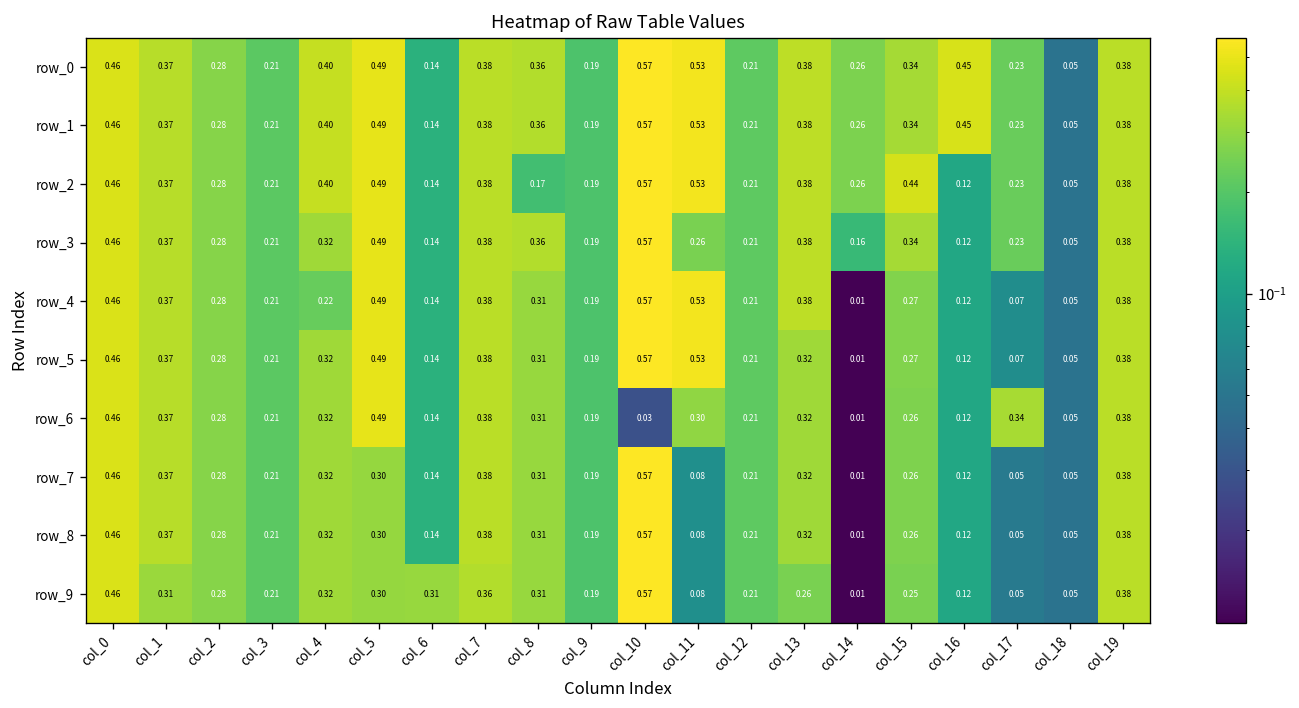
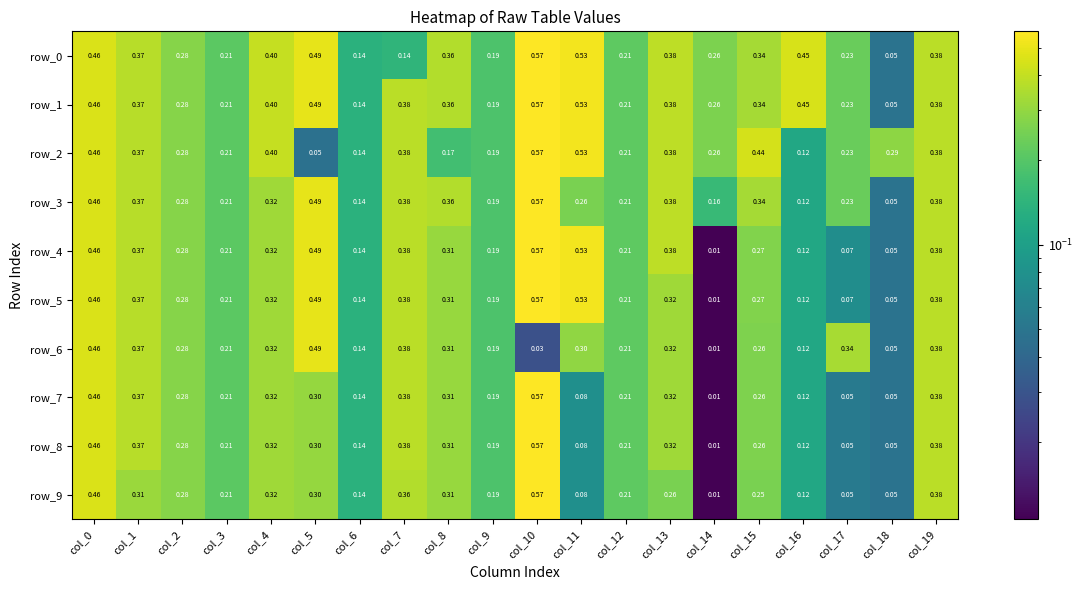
  {
    "row_0": {
      "col_0": 0.46,
      "col_1": 0.37,
      "col_2": 0.28,
      "col_3": 0.21,
      "col_4": 0.40,
      "col_5": 0.49,
      "col_6": 0.14,
-     "col_7": 0.38,
+     "col_7": 0.14,
      "col_8": 0.36,
      "col_9": 0.19,
      "col_10": 0.57,
      "col_11": 0.53,
      "col_12": 0.21,
      "col_13": 0.38,
      "col_14": 0.26,
      "col_15": 0.34,
      "col_16": 0.45,
      "col_17": 0.23,
      "col_18": 0.05,
      "col_19": 0.38
    },
    "row_1": {
      "col_0": 0.46,
      "col_1": 0.37,
      "col_2": 0.28,
      "col_3": 0.21,
      "col_4": 0.40,
      "col_5": 0.49,
      "col_6": 0.14,
      "col_7": 0.38,
      "col_8": 0.36,
      "col_9": 0.19,
      "col_10": 0.57,
      "col_11": 0.53,
      "col_12": 0.21,
      "col_13": 0.38,
      "col_14": 0.26,
      "col_15": 0.34,
      "col_16": 0.45,
      "col_17": 0.23,
      "col_18": 0.05,
      "col_19": 0.38
    },
    "row_2": {
      "col_0": 0.46,
      "col_1": 0.37,
      "col_2": 0.28,
      "col_3": 0.21,
      "col_4": 0.40,
-     "col_5": 0.49,
+     "col_5": 0.05,
      "col_6": 0.14,
      "col_7": 0.38,
      "col_8": 0.17,
      "col_9": 0.19,
      "col_10": 0.57,
      "col_11": 0.53,
      "col_12": 0.21,
      "col_13": 0.38,
      "col_14": 0.26,
      "col_15": 0.44,
      "col_16": 0.12,
      "col_17": 0.23,
-     "col_18": 0.05,
+     "col_18": 0.29,
      "col_19": 0.38
    },
    "row_3": {
      "col_0": 0.46,
      "col_1": 0.37,
      "col_2": 0.28,
      "col_3": 0.21,
      "col_4": 0.32,
      "col_5": 0.49,
      "col_6": 0.14,
      "col_7": 0.38,
      "col_8": 0.36,
      "col_9": 0.19,
      "col_10": 0.57,
      "col_11": 0.26,
      "col_12": 0.21,
      "col_13": 0.38,
      "col_14": 0.16,
      "col_15": 0.34,
      "col_16": 0.12,
      "col_17": 0.23,
      "col_18": 0.05,
      "col_19": 0.38
    },
    "row_4": {
      "col_0": 0.46,
      "col_1": 0.37,
      "col_2": 0.28,
      "col_3": 0.21,
-     "col_4": 0.22,
+     "col_4": 0.32,
      "col_5": 0.49,
      "col_6": 0.14,
      "col_7": 0.38,
      "col_8": 0.31,
      "col_9": 0.19,
      "col_10": 0.57,
      "col_11": 0.53,
      "col_12": 0.21,
      "col_13": 0.38,
      "col_14": 0.01,
      "col_15": 0.27,
      "col_16": 0.12,
      "col_17": 0.07,
      "col_18": 0.05,
      "col_19": 0.38
    },
    "row_5": {
      "col_0": 0.46,
      "col_1": 0.37,
      "col_2": 0.28,
      "col_3": 0.21,
      "col_4": 0.32,
      "col_5": 0.49,
      "col_6": 0.14,
      "col_7": 0.38,
      "col_8": 0.31,
      "col_9": 0.19,
      "col_10": 0.57,
      "col_11": 0.53,
      "col_12": 0.21,
      "col_13": 0.32,
      "col_14": 0.01,
      "col_15": 0.27,
      "col_16": 0.12,
      "col_17": 0.07,
      "col_18": 0.05,
      "col_19": 0.38
    },
    "row_6": {
      "col_0": 0.46,
      "col_1": 0.37,
      "col_2": 0.28,
      "col_3": 0.21,
      "col_4": 0.32,
      "col_5": 0.49,
      "col_6": 0.14,
      "col_7": 0.38,
      "col_8": 0.31,
      "col_9": 0.19,
      "col_10": 0.03,
      "col_11": 0.30,
      "col_12": 0.21,
      "col_13": 0.32,
      "col_14": 0.01,
      "col_15": 0.26,
      "col_16": 0.12,
      "col_17": 0.34,
      "col_18": 0.05,
      "col_19": 0.38
    },
    "row_7": {
      "col_0": 0.46,
      "col_1": 0.37,
      "col_2": 0.28,
      "col_3": 0.21,
      "col_4": 0.32,
      "col_5": 0.30,
      "col_6": 0.14,
      "col_7": 0.38,
      "col_8": 0.31,
      "col_9": 0.19,
      "col_10": 0.57,
      "col_11": 0.08,
      "col_12": 0.21,
      "col_13": 0.32,
      "col_14": 0.01,
      "col_15": 0.26,
      "col_16": 0.12,
      "col_17": 0.05,
      "col_18": 0.05,
      "col_19": 0.38
    },
    "row_8": {
      "col_0": 0.46,
      "col_1": 0.37,
      "col_2": 0.28,
      "col_3": 0.21,
      "col_4": 0.32,
      "col_5": 0.30,
      "col_6": 0.14,
      "col_7": 0.38,
      "col_8": 0.31,
      "col_9": 0.19,
      "col_10": 0.57,
      "col_11": 0.08,
      "col_12": 0.21,
      "col_13": 0.32,
      "col_14": 0.01,
      "col_15": 0.26,
      "col_16": 0.12,
      "col_17": 0.05,
      "col_18": 0.05,
      "col_19": 0.38
    },
    "row_9": {
      "col_0": 0.46,
      "col_1": 0.31,
      "col_2": 0.28,
      "col_3": 0.21,
      "col_4": 0.32,
      "col_5": 0.30,
-     "col_6": 0.31,
+     "col_6": 0.14,
      "col_7": 0.36,
      "col_8": 0.31,
      "col_9": 0.19,
      "col_10": 0.57,
      "col_11": 0.08,
      "col_12": 0.21,
      "col_13": 0.26,
      "col_14": 0.01,
      "col_15": 0.25,
      "col_16": 0.12,
      "col_17": 0.05,
      "col_18": 0.05,
      "col_19": 0.38
    }
  }
